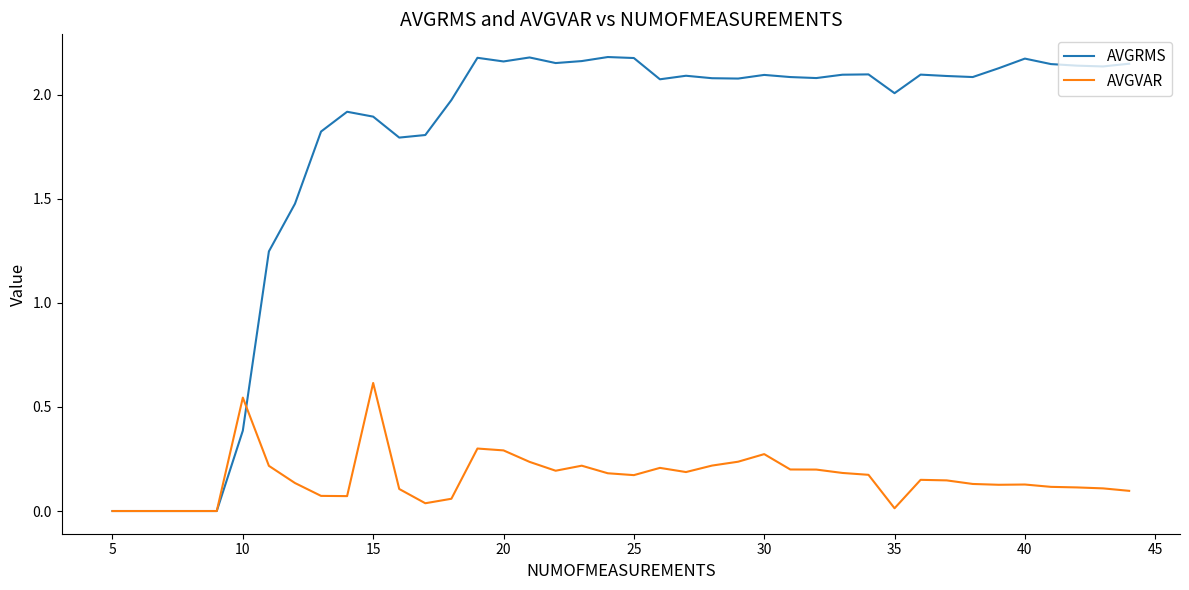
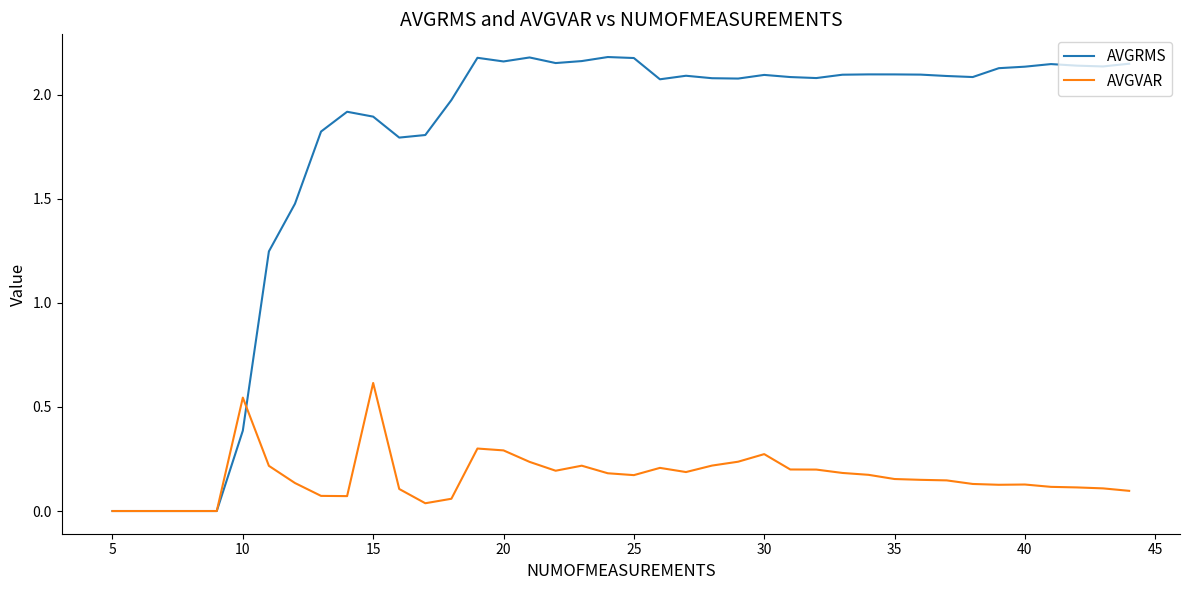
  {
    "AVGRMS": {
      "10": 0.39,
      "15": 1.89,
      "20": 2.16,
      "25": 2.18,
      "30": 2.09,
-     "35": 2.01,
-     "40": 2.17
+     "35": 2.10,
+     "40": 2.13
    },
    "AVGVAR": {
      "10": 0.54,
      "15": 0.62,
      "20": 0.29,
      "25": 0.17,
      "30": 0.27,
-     "35": 0.01,
+     "35": 0.15,
      "40": 0.13
    }
  }
